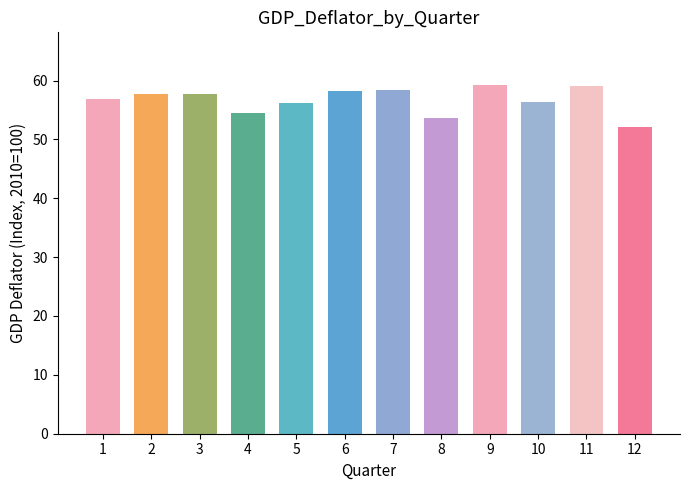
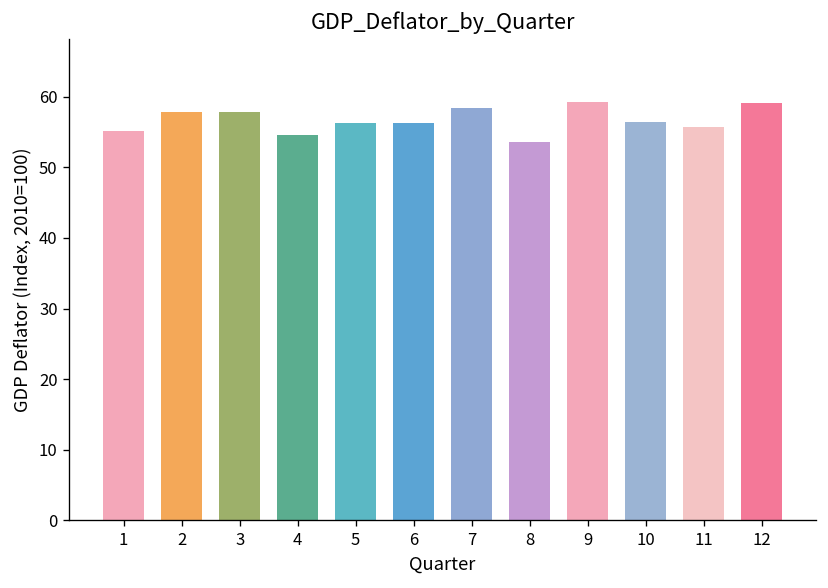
  {
-   "1": 57,
+   "1": 55,
    "2": 58,
    "3": 58,
    "4": 55,
    "5": 56,
-   "6": 58,
+   "6": 56,
    "7": 58,
    "8": 54,
    "9": 59,
    "10": 56,
-   "11": 59,
-   "12": 52
+   "11": 56,
+   "12": 59
  }
